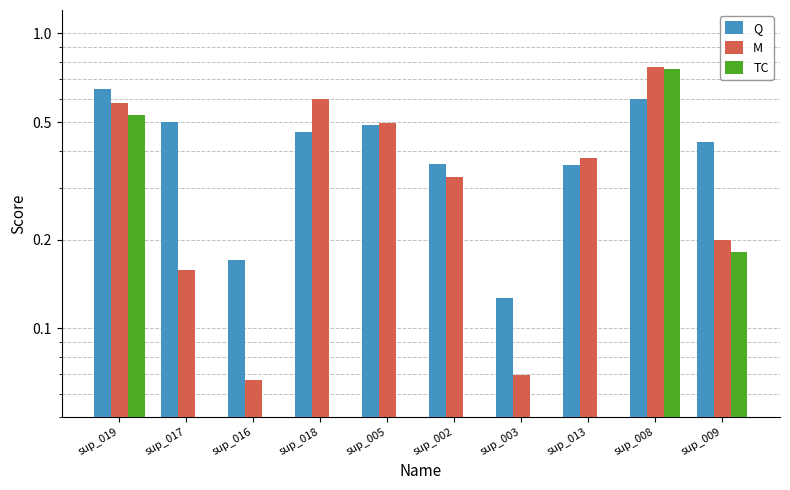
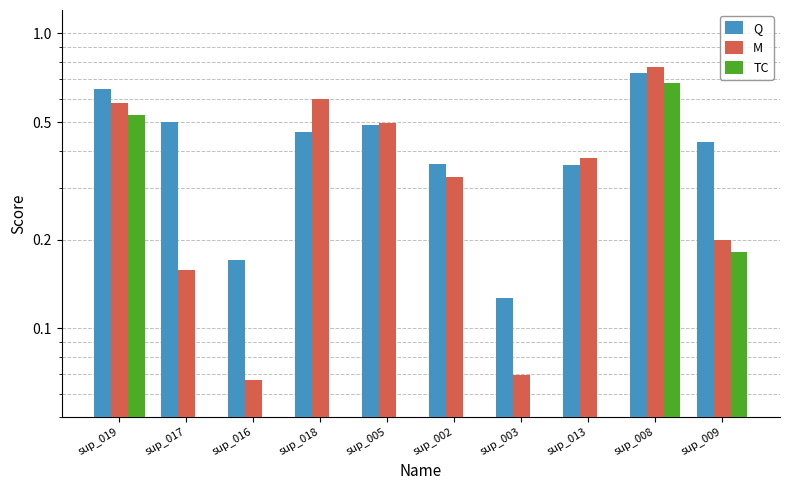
  {
    "Q": {
      "sup_019": 0.65,
      "sup_017": 0.50,
      "sup_016": 0.17,
      "sup_018": 0.46,
      "sup_005": 0.49,
      "sup_002": 0.36,
      "sup_003": 0.127,
      "sup_013": 0.36,
-     "sup_008": 0.60,
+     "sup_008": 0.73,
      "sup_009": 0.43
    },
    "M": {
      "sup_019": 0.58,
      "sup_017": 0.16,
      "sup_016": 0.067,
      "sup_018": 0.60,
      "sup_005": 0.50,
      "sup_002": 0.33,
      "sup_003": 0.07,
      "sup_013": 0.38,
      "sup_008": 0.77,
      "sup_009": 0.20
    },
    "TC": {
      "sup_019": 0.53,
-     "sup_008": 0.76,
+     "sup_008": 0.68,
      "sup_009": 0.18
    }
  }
